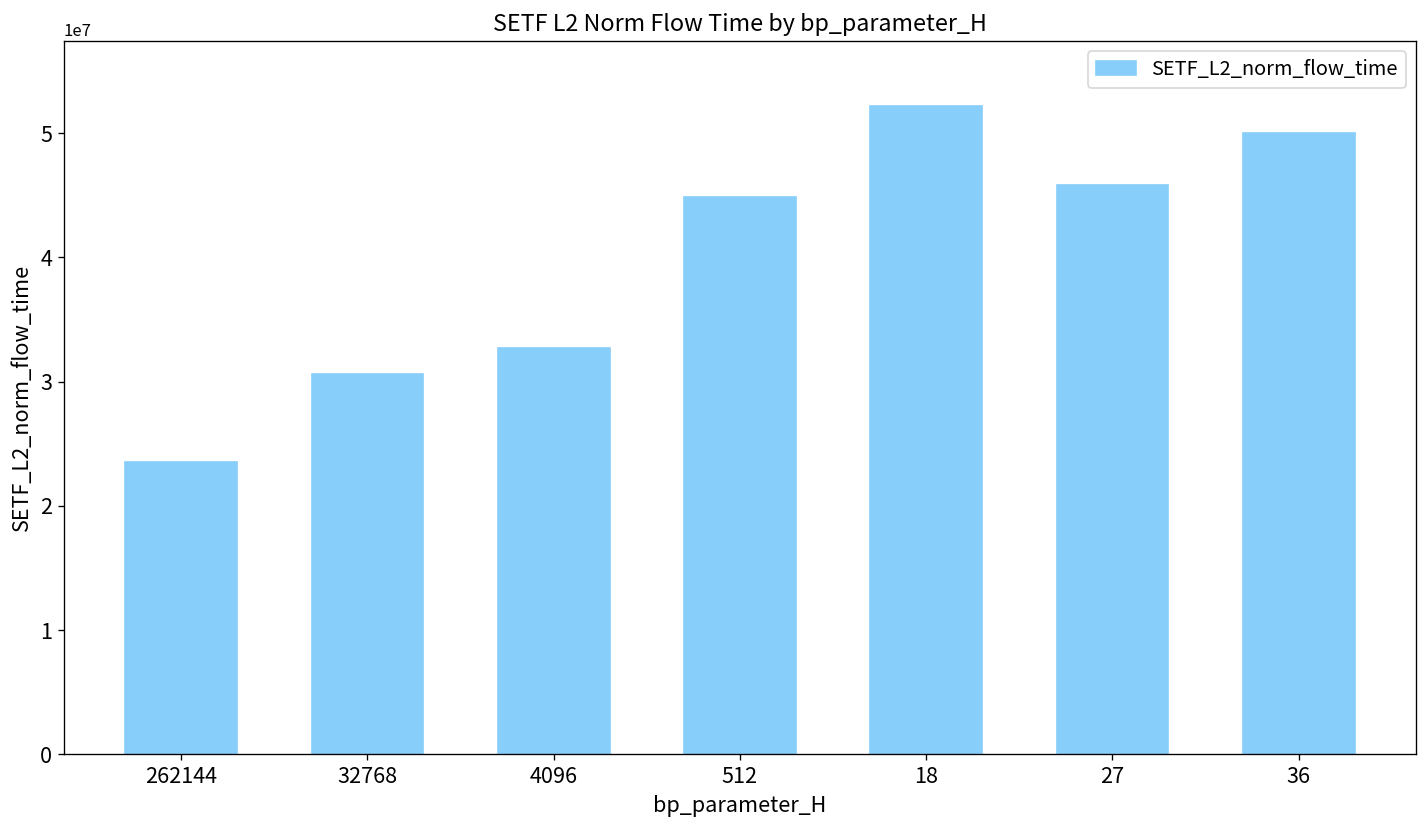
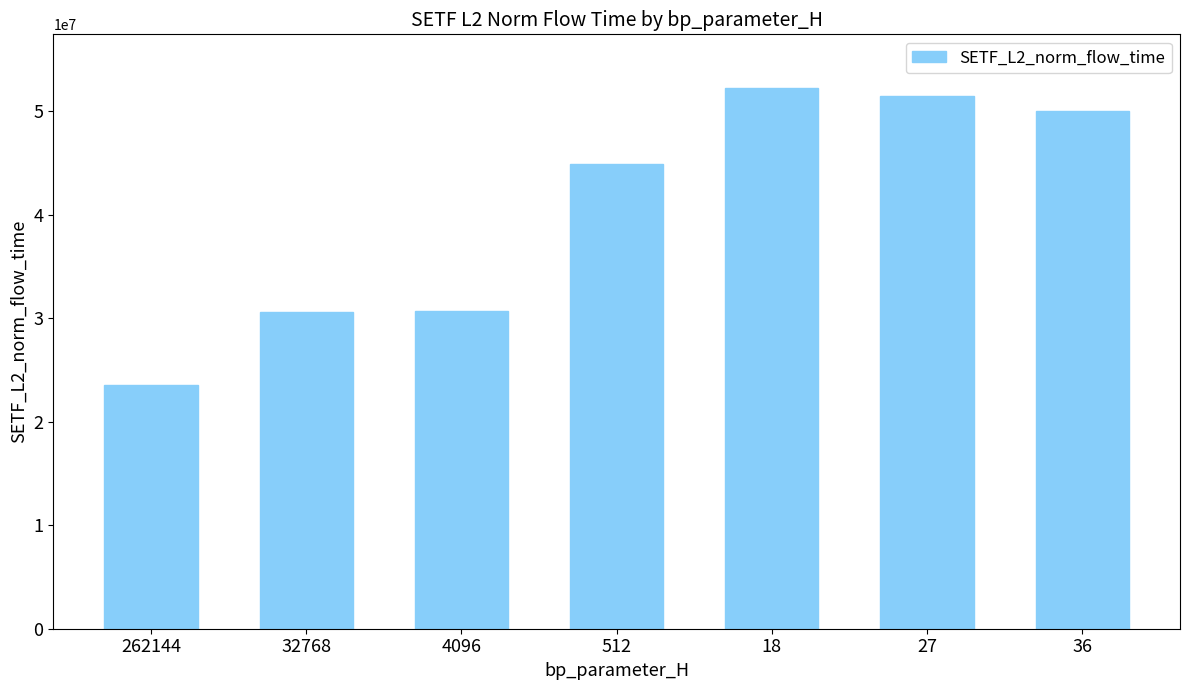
  {
    "262144": 23500000,
    "32768": 30600000,
-   "4096": 32700000,
+   "4096": 30700000,
    "512": 44900000,
    "18": 52200000,
-   "27": 45900000,
+   "27": 51400000,
    "36": 50000000
  }
